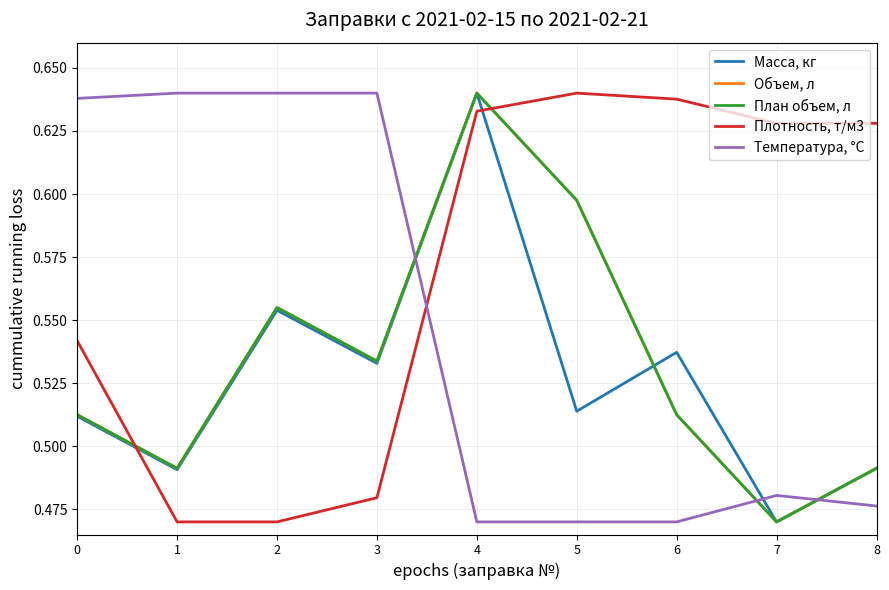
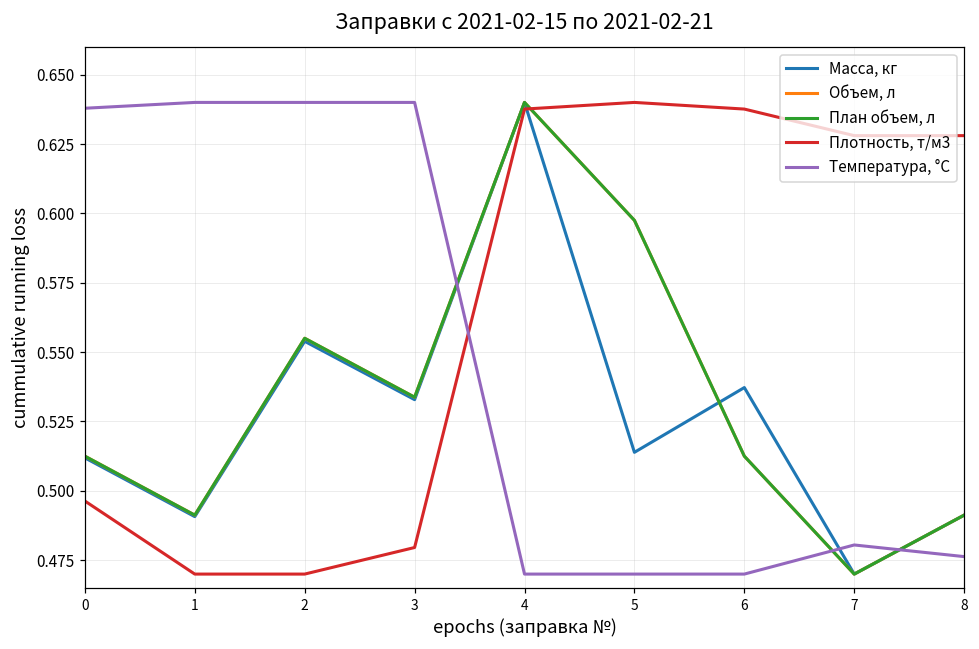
  {
    "Масса, кг": {
      "2": 0.554,
      "5": 0.514,
      "6": 0.537
    },
    "План объем, л": {
      "2": 0.555,
      "5": 0.598,
      "6": 0.513
    },
    "Плотность, т/м3": {
-     "0": 0.542,
+     "0": 0.496,
      "1": 0.470,
      "2": 0.470,
      "3": 0.480,
-     "4": 0.633,
+     "4": 0.638,
      "5": 0.640,
      "6": 0.638,
      "8": 0.628
    },
    "Температура, °C": {
      "0": 0.638,
      "1": 0.640,
      "2": 0.640,
      "3": 0.640,
      "4": 0.470,
      "5": 0.470,
      "6": 0.470,
      "7": 0.480,
      "8": 0.476
    }
  }
